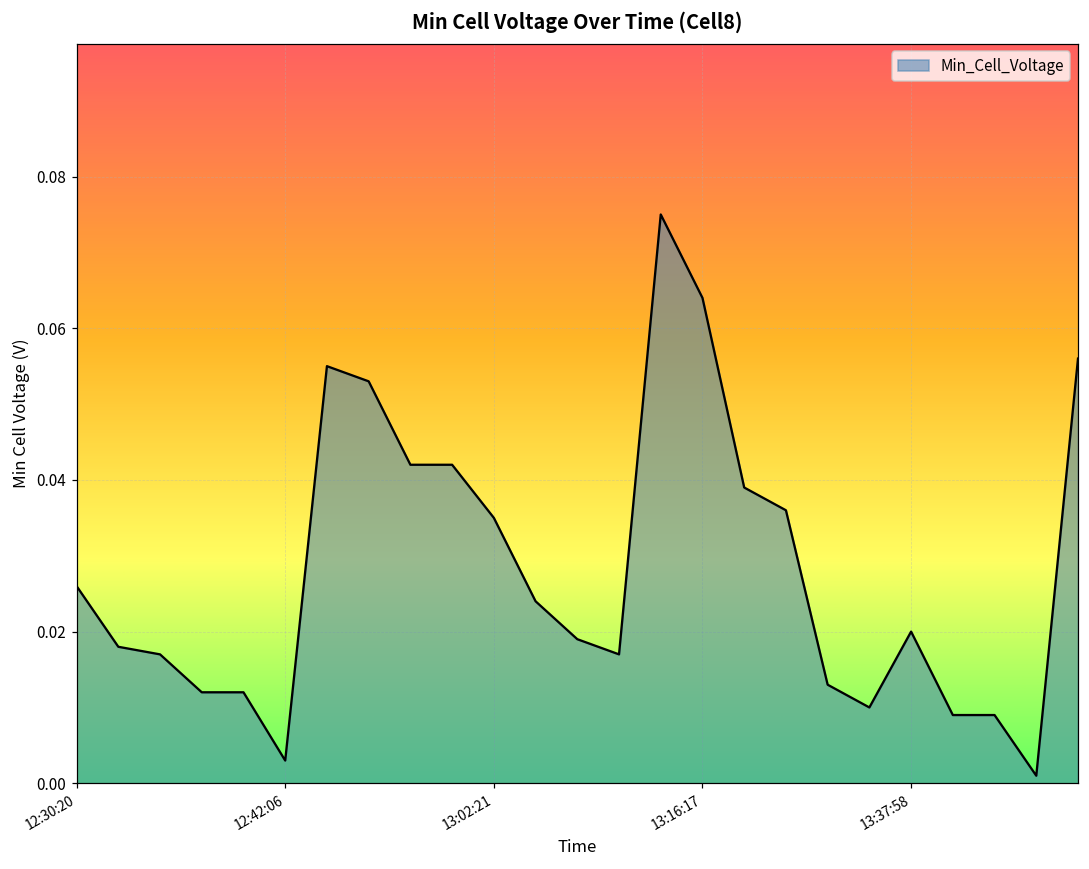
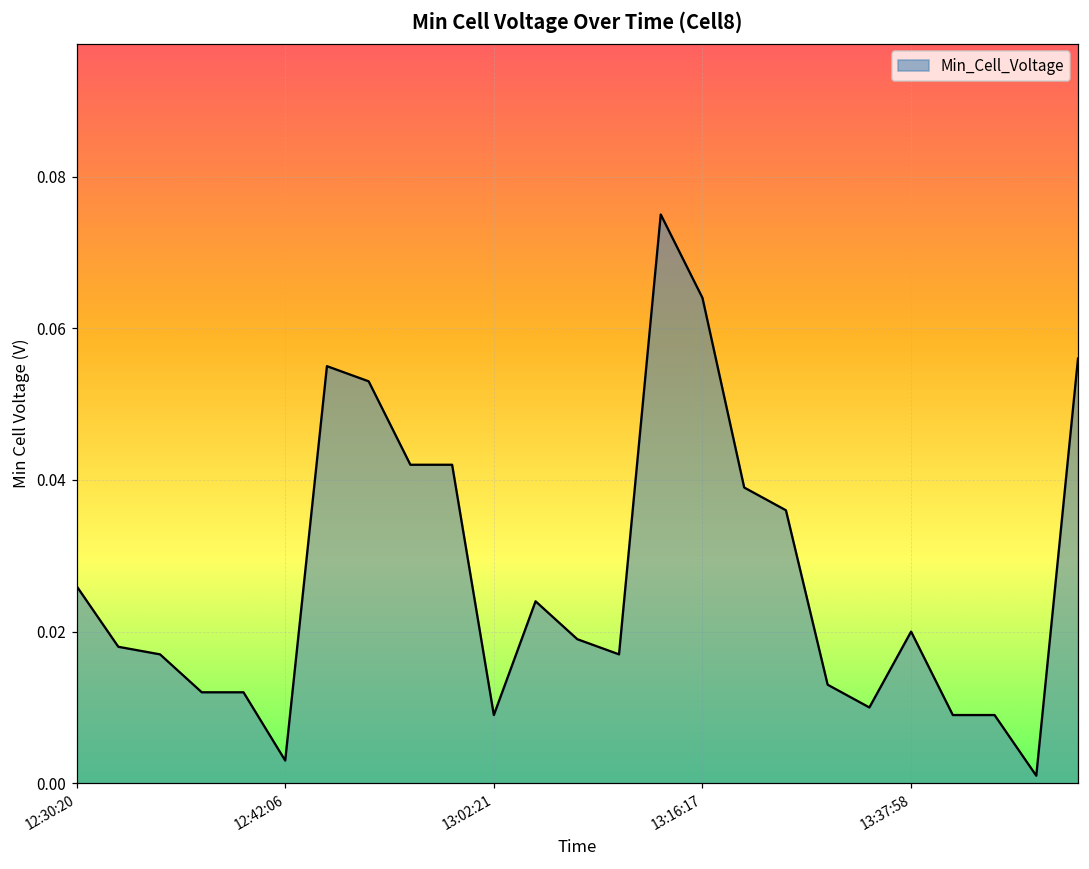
  {
    "12:30:20": 0.026,
    "12:42:06": 0.003,
-   "13:02:21": 0.035,
+   "13:02:21": 0.009,
    "13:16:17": 0.064,
    "13:37:58": 0.020
  }
